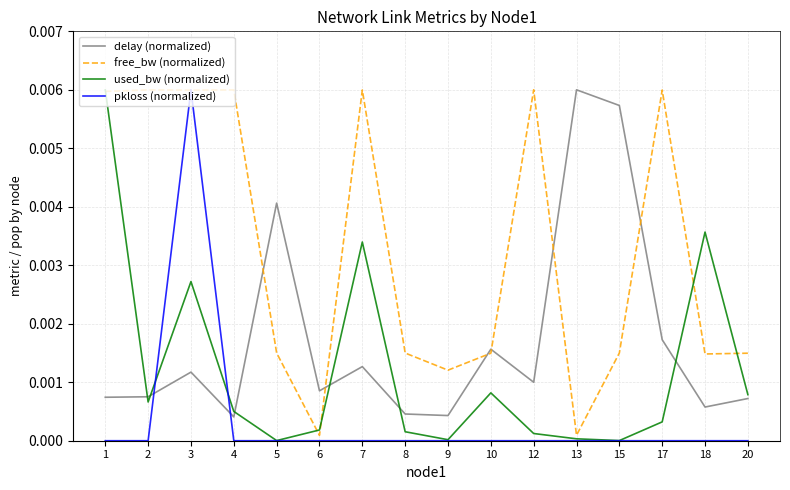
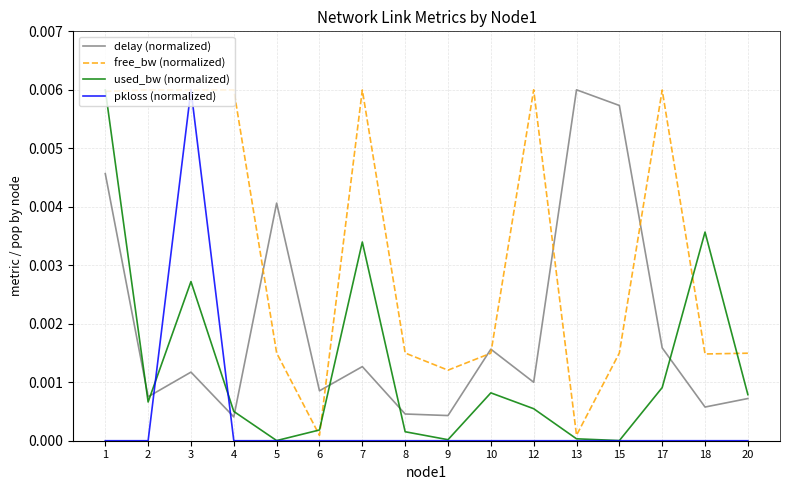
  {
    "delay (normalized)": {
-     "1": 0.0007,
+     "1": 0.0046,
      "2": 0.0008,
      "3": 0.0012,
      "4": 0.0004,
      "5": 0.0041,
      "6": 0.0009,
      "7": 0.0013,
      "8": 0.0005,
      "9": 0.0004,
      "10": 0.0016,
      "12": 0.0010,
      "13": 0.0060,
      "15": 0.0057,
-     "17": 0.0017,
+     "17": 0.0016,
      "18": 0.0006,
      "20": 0.0007
    },
    "free_bw (normalized)": {
      "5": 0.0015,
      "6": 0.0001,
      "7": 0.0060,
      "8": 0.0015,
      "9": 0.0012,
      "10": 0.0015,
      "12": 0.0060,
      "13": 0.0001,
      "15": 0.0015,
      "17": 0.0060,
      "18": 0.0015,
      "20": 0.0015
    },
    "used_bw (normalized)": {
      "2": 0.0007,
      "3": 0.0027,
      "4": 0.0005,
      "6": 0.0002,
      "7": 0.0034,
      "8": 0.0002,
      "10": 0.0008,
-     "12": 0.0001,
-     "17": 0.0003,
+     "12": 0.0005,
+     "17": 0.0009,
      "18": 0.0036,
      "20": 0.0008
    },
    "pkloss (normalized)": {
      "1": 0.0000,
      "2": 0.0000,
      "4": 0.0000,
      "6": 0.0000,
      "7": 0.0000,
      "8": 0.0000,
      "10": 0.0000,
      "12": 0.0000,
      "17": 0.0000,
      "18": 0.0000,
      "20": 0.0000
    }
  }
